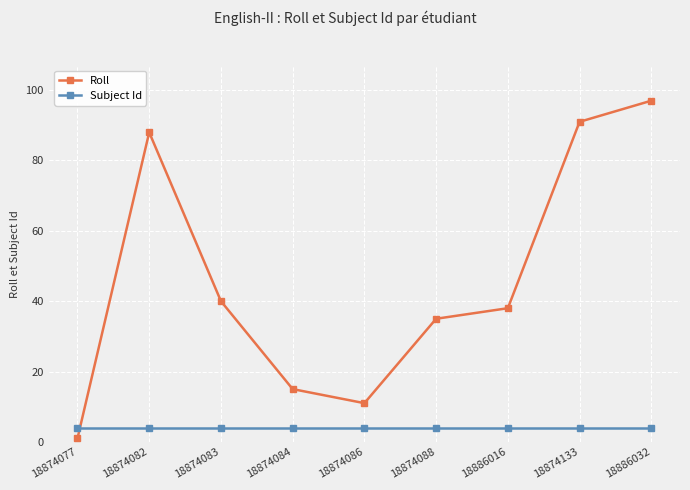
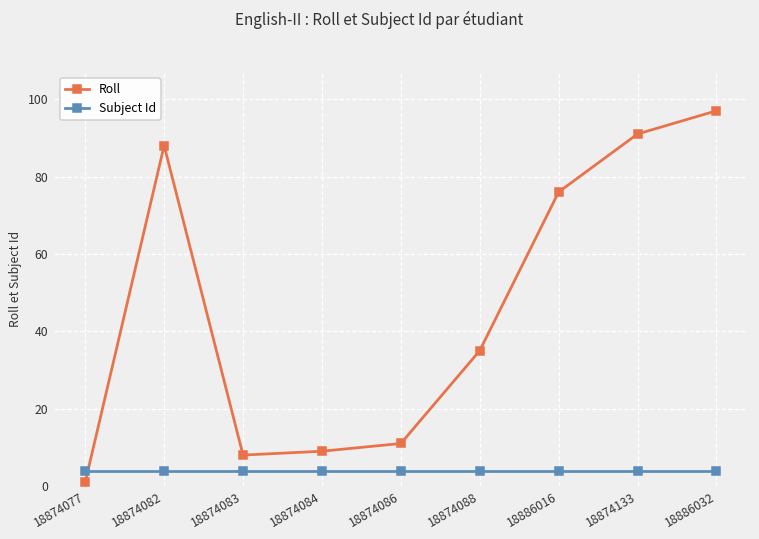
  {
    "Roll": {
      "18874077": 1,
      "18874082": 88,
-     "18874083": 40,
-     "18874084": 15,
+     "18874083": 8,
+     "18874084": 9,
      "18874086": 11,
      "18874088": 35,
-     "18886016": 38,
+     "18886016": 76,
      "18874133": 91,
      "18886032": 97
    },
    "Subject Id": {
      "18874077": 4,
      "18874082": 4,
      "18874083": 4,
      "18874084": 4,
      "18874086": 4,
      "18874088": 4,
      "18886016": 4,
      "18874133": 4,
      "18886032": 4
    }
  }
